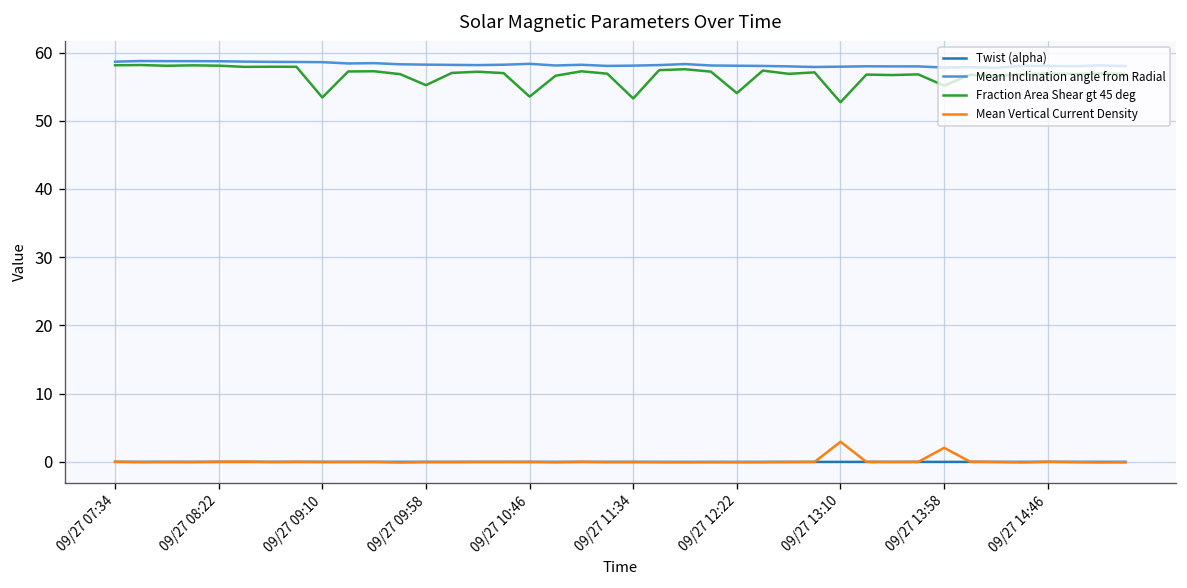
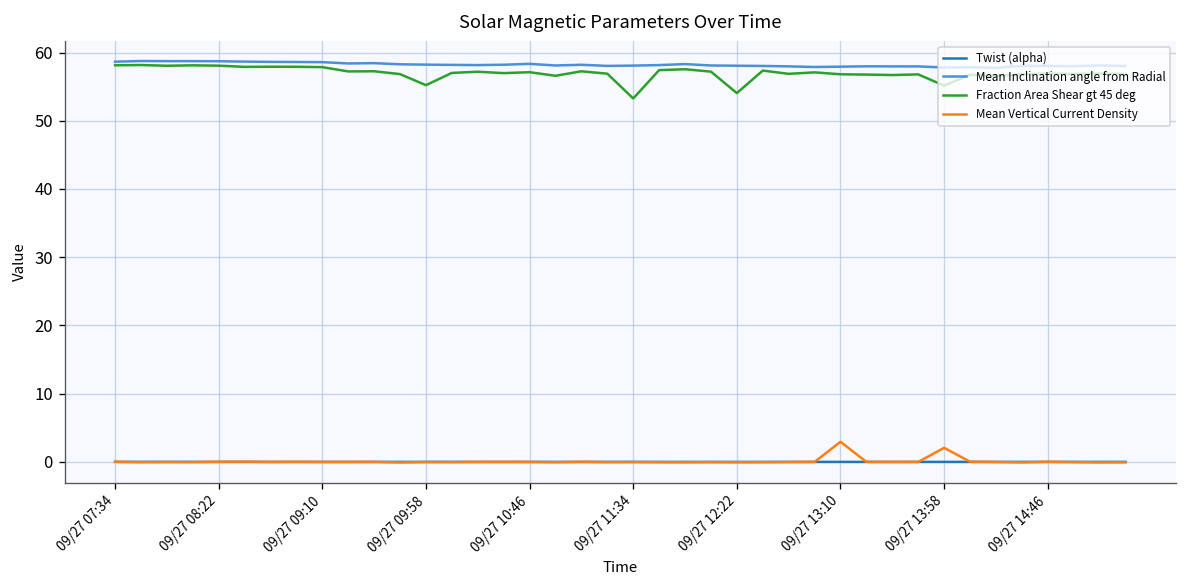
  {
    "Twist (alpha)": {
      "09/27 13:10": 0,
      "09/27 13:58": 0
    },
    "Mean Inclination angle from Radial": {
      "09/27 07:34": 59,
      "09/27 08:22": 59,
      "09/27 09:10": 59,
      "09/27 09:58": 58,
      "09/27 10:46": 58,
      "09/27 11:34": 58,
      "09/27 12:22": 58,
      "09/27 13:10": 58
    },
    "Fraction Area Shear gt 45 deg": {
      "09/27 07:34": 58,
      "09/27 08:22": 58,
-     "09/27 09:10": 53,
+     "09/27 09:10": 58,
      "09/27 09:58": 55,
-     "09/27 10:46": 54,
+     "09/27 10:46": 57,
      "09/27 11:34": 53,
      "09/27 12:22": 54,
-     "09/27 13:10": 53
+     "09/27 13:10": 57
    },
    "Mean Vertical Current Density": {
      "09/27 13:10": 3,
      "09/27 13:58": 2
    }
  }
